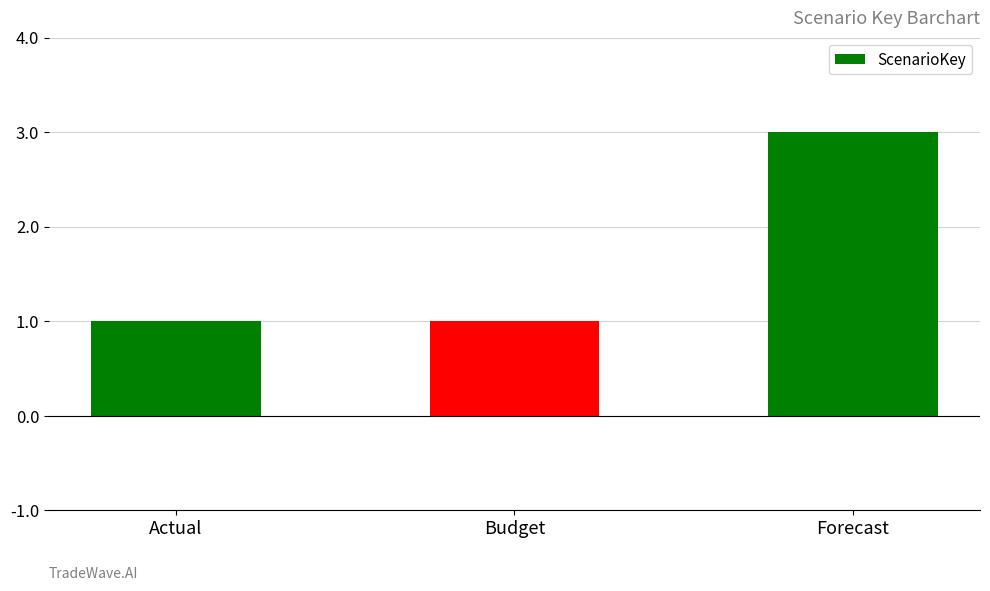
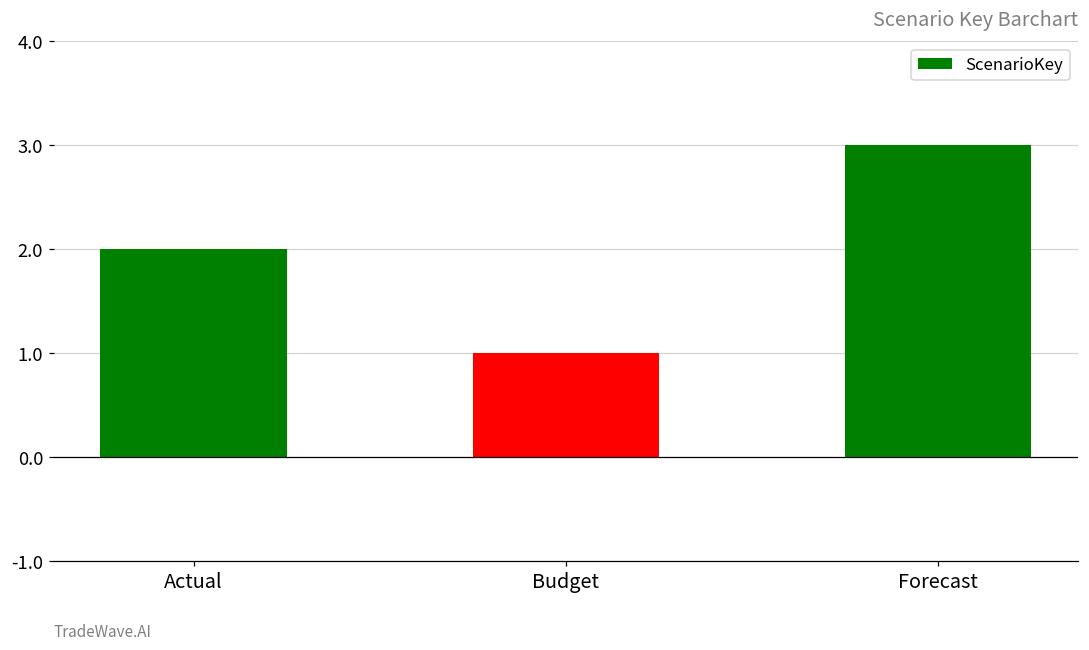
  {
-   "Actual": 1,
+   "Actual": 2,
    "Budget": 1,
    "Forecast": 3
  }
